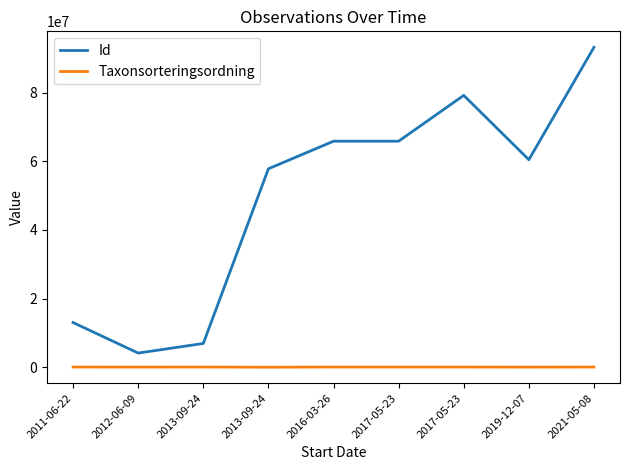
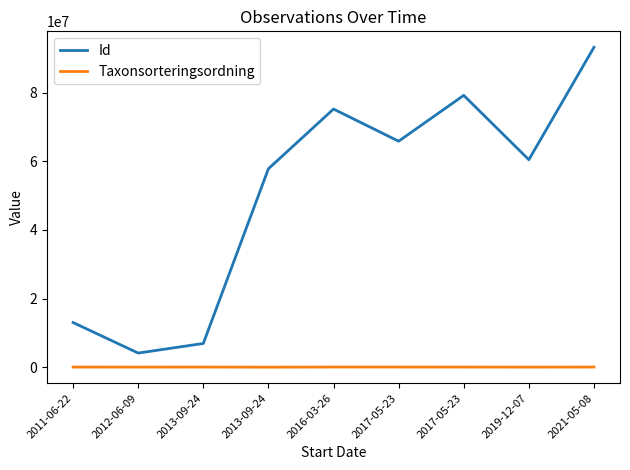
  {
    "Id": {
      "2011-06-22": 13000000,
      "2012-06-09": 4000000,
-     "2016-03-26": 66000000,
+     "2016-03-26": 75000000,
      "2019-12-07": 60000000,
      "2021-05-08": 93000000
    },
    "Taxonsorteringsordning": {
      "2011-06-22": 0,
      "2012-06-09": 0,
      "2016-03-26": 0,
      "2019-12-07": 0,
      "2021-05-08": 0
    }
  }
